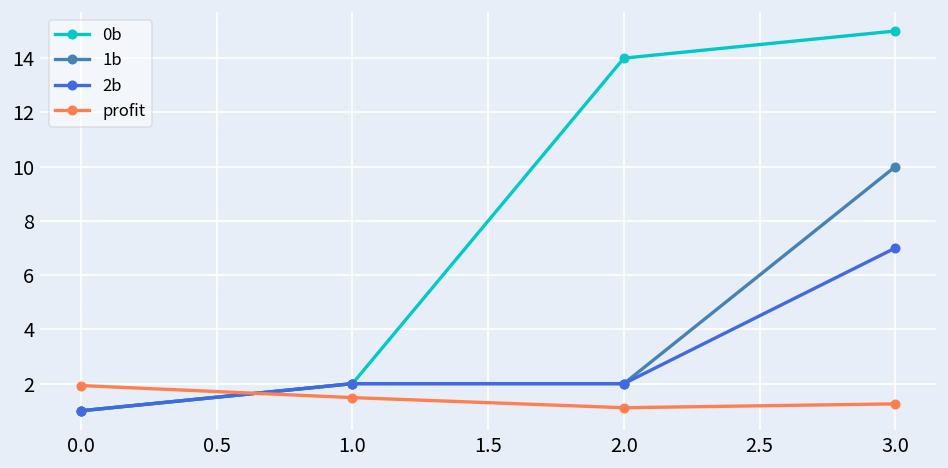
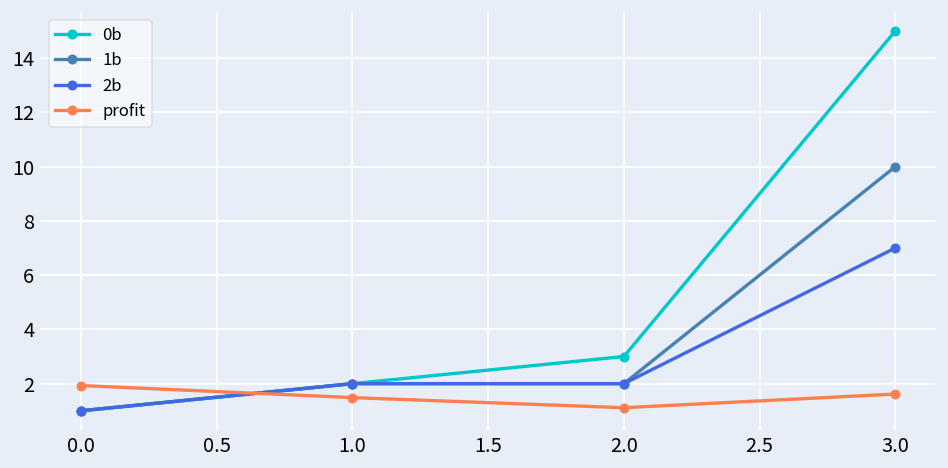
  {
    "0b": {
-     "2.0": 14,
+     "2.0": 3,
      "3.0": 15
    },
    "profit": {
      "0.0": 1.9,
      "1.0": 1.5,
      "2.0": 1.1,
-     "3.0": 1.3
+     "3.0": 1.6
    }
  }
